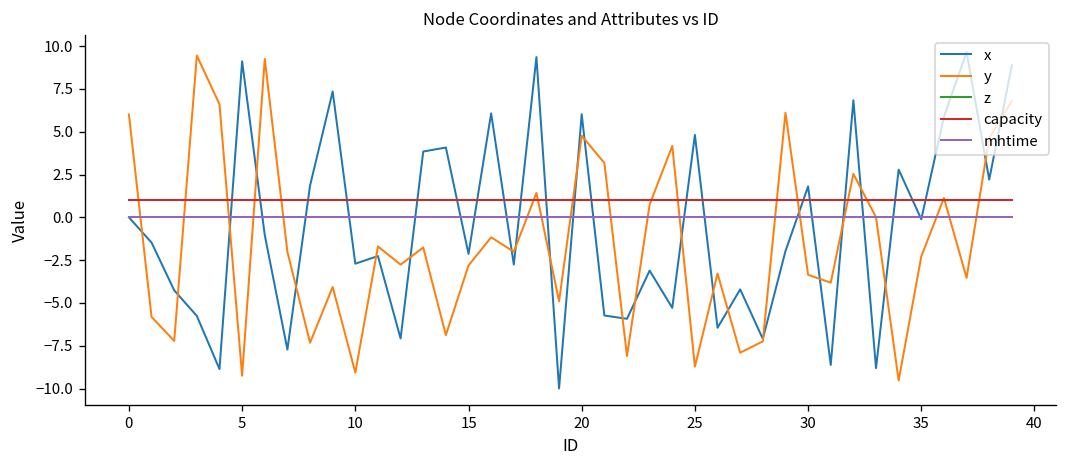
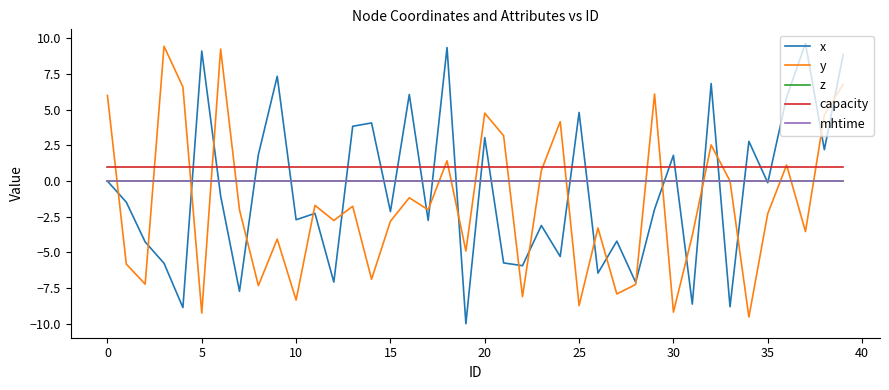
  {
    "x": {
      "5": 9.1,
      "10": -2.7,
      "15": -2.1,
-     "20": 6.0,
+     "20": 3.0,
      "25": 4.8,
      "30": 1.8
    },
    "y": {
      "0": 6.0,
      "5": -9.2,
-     "10": -9.1,
+     "10": -8.3,
      "15": -2.8,
      "20": 4.8,
      "25": -8.7,
-     "30": -3.4,
+     "30": -9.2,
      "35": -2.3
    },
    "mhtime": {
      "5": 0.0,
      "10": 0.0,
      "15": 0.0,
      "20": 0.0,
      "25": 0.0,
      "30": 0.0
    },
    "capacity": {
      "0": 1.0,
      "5": 1.0,
      "10": 1.0,
      "15": 1.0,
      "20": 1.0,
      "25": 1.0,
      "30": 1.0,
      "35": 1.0
    }
  }
